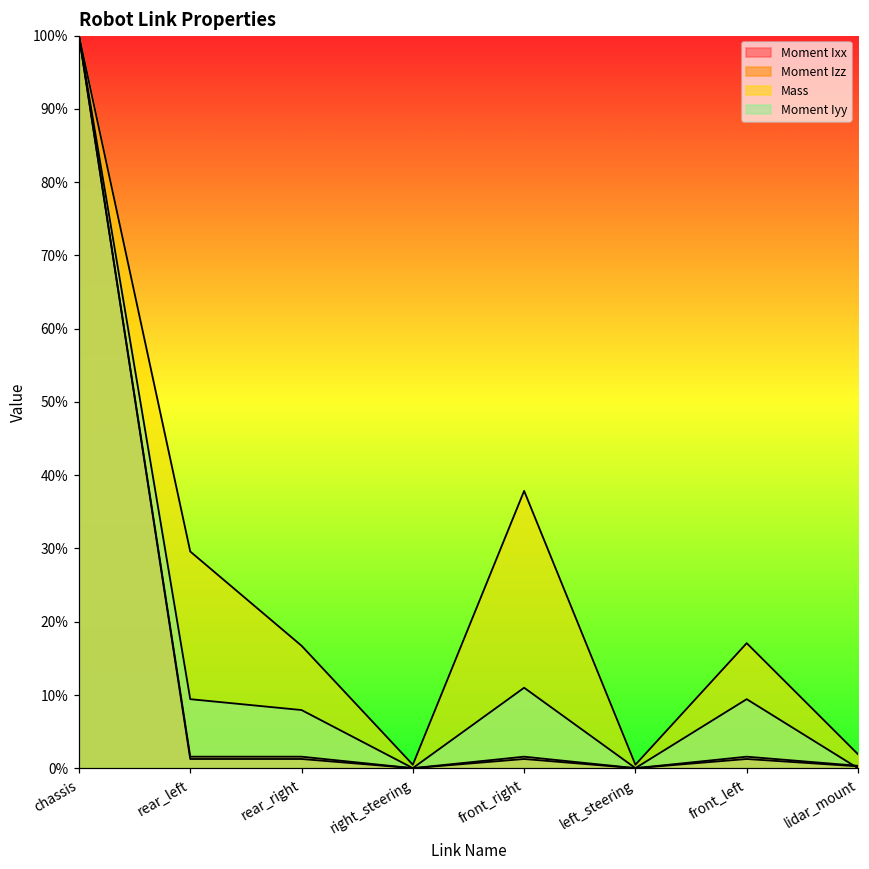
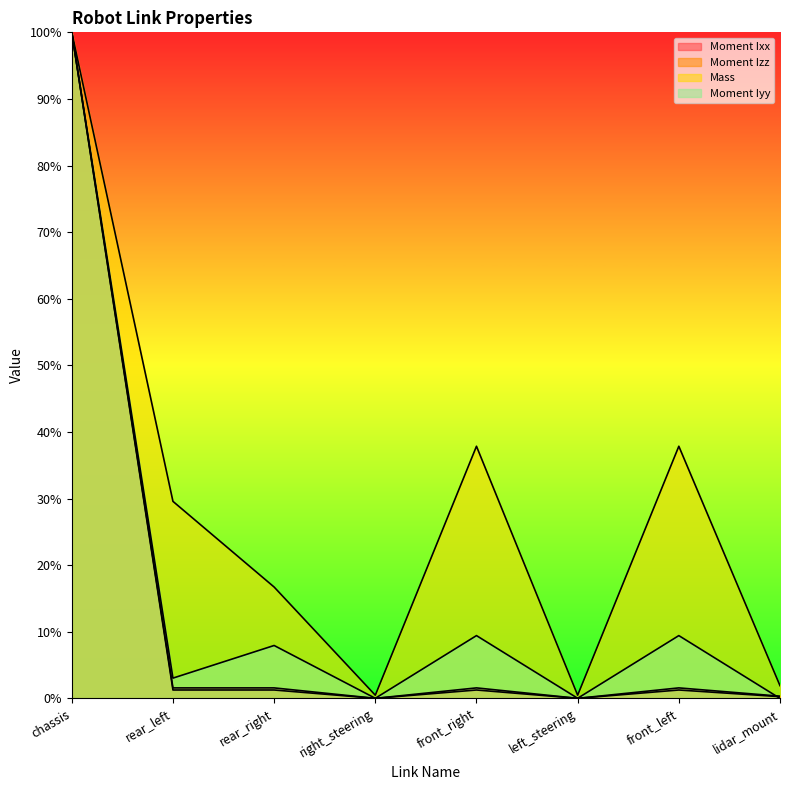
  {
    "Mass": {
      "rear_left": "30%",
      "rear_right": "17%",
      "right_steering": "0%",
      "front_right": "38%",
      "left_steering": "0%",
-     "front_left": "17%",
+     "front_left": "38%",
      "lidar_mount": "2%"
    },
    "Moment Iyy": {
-     "rear_left": "9%",
+     "rear_left": "3%",
      "rear_right": "8%",
-     "front_right": "11%",
+     "front_right": "9%",
      "front_left": "9%"
    }
  }
